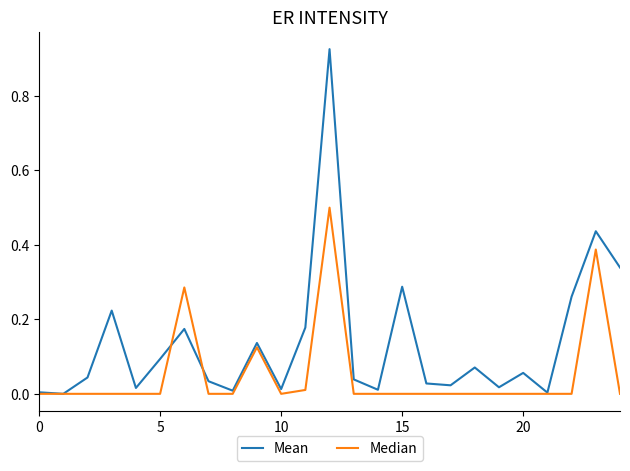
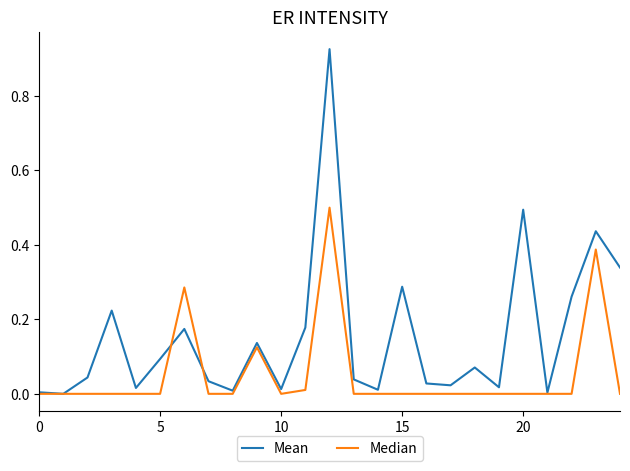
  {
    "Mean": {
      "5": 0.09,
      "10": 0.01,
      "15": 0.29,
-     "20": 0.06
+     "20": 0.49
    },
    "Median": {
      "5": 0.00,
      "10": 0.00,
      "15": 0.00,
      "20": 0.00
    }
  }
